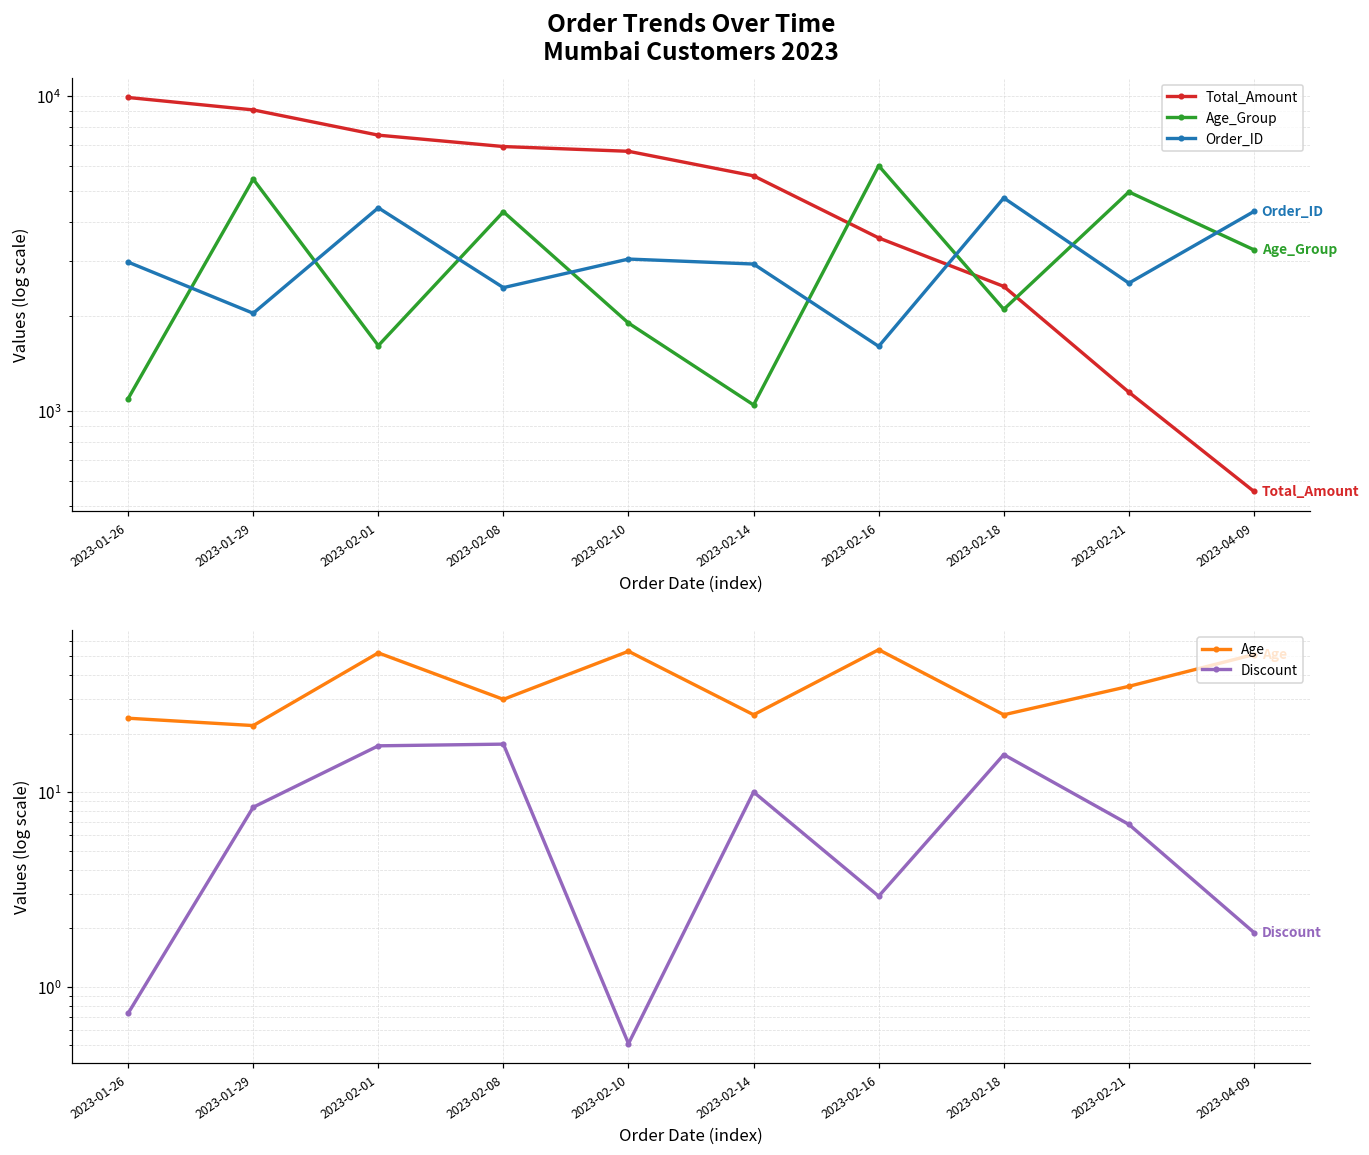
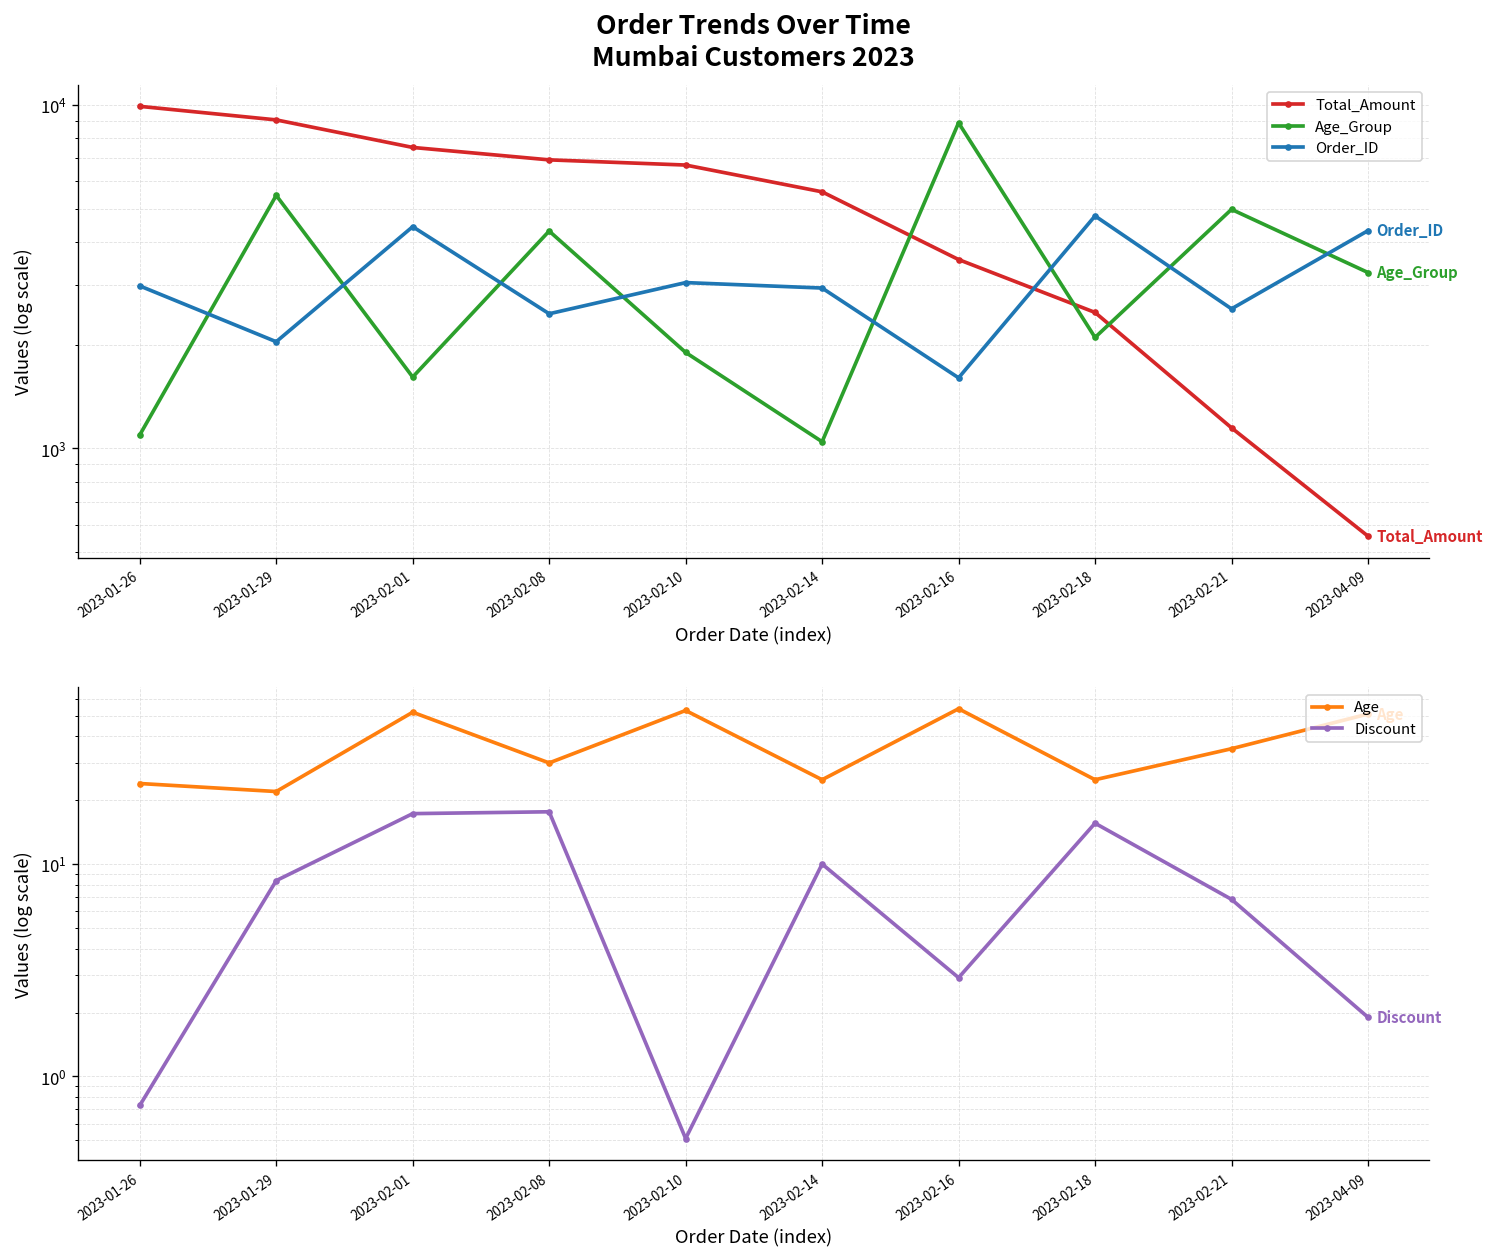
  {
    "Order Trends Over Time Mumbai Customers 2023": {
      "Total_Amount": {
        "2023-01-26": 9900,
        "2023-01-29": 9100,
        "2023-02-01": 7500,
        "2023-02-08": 6900,
        "2023-02-10": 6700,
        "2023-02-14": 5600,
        "2023-02-16": 3600,
        "2023-02-18": 2500,
        "2023-02-21": 1150,
        "2023-04-09": 560
      },
      "Age_Group": {
        "2023-01-26": 1100,
        "2023-01-29": 5500,
        "2023-02-01": 1600,
        "2023-02-08": 4300,
        "2023-02-10": 1900,
        "2023-02-14": 1050,
-       "2023-02-16": 6000,
+       "2023-02-16": 8900,
        "2023-02-18": 2100,
        "2023-02-21": 5000,
        "2023-04-09": 3300
      },
      "Order_ID": {
        "2023-01-26": 3000,
        "2023-01-29": 2000,
        "2023-02-01": 4400,
        "2023-02-08": 2500,
        "2023-02-10": 3000,
        "2023-02-14": 2900,
        "2023-02-16": 1600,
        "2023-02-18": 4800,
        "2023-02-21": 2600,
        "2023-04-09": 4300
      }
    }
  }
